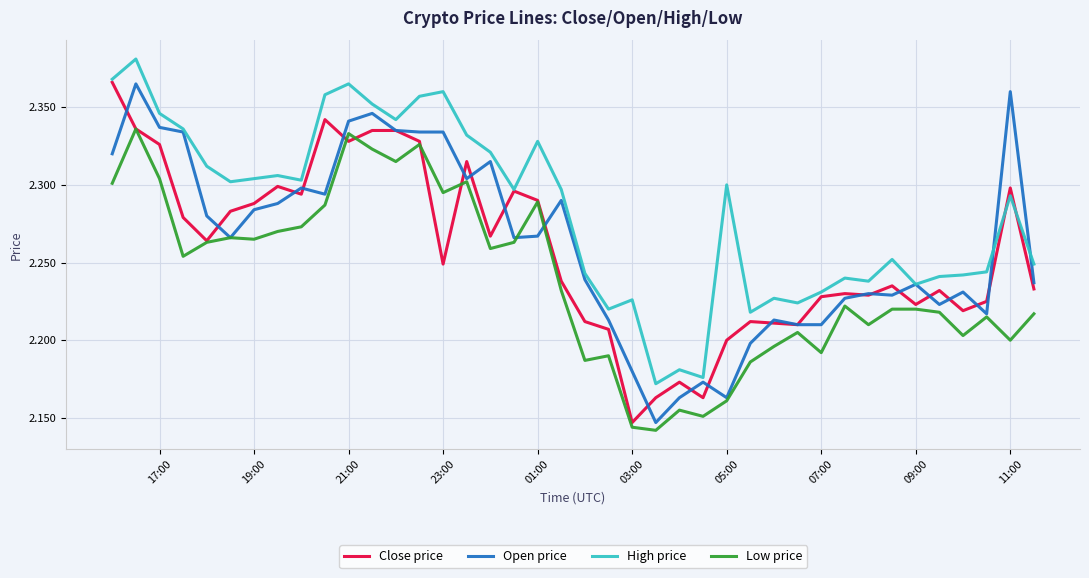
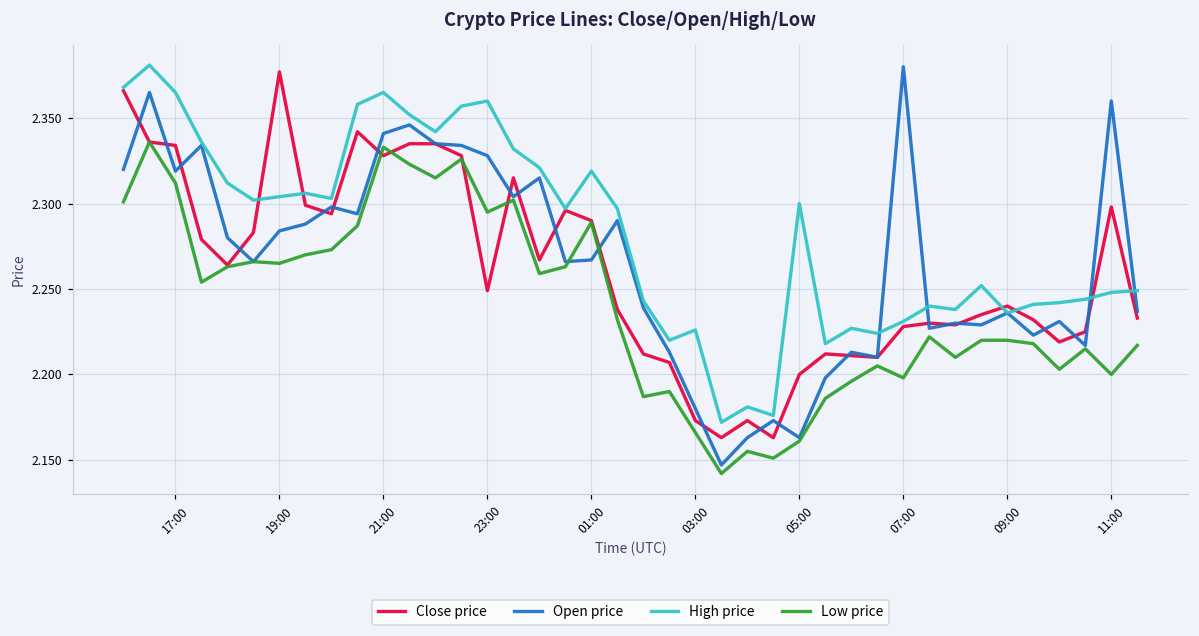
  {
    "Close price": {
-     "17:00": 2.326,
-     "19:00": 2.288,
+     "17:00": 2.334,
+     "19:00": 2.377,
      "21:00": 2.328,
      "23:00": 2.249,
-     "03:00": 2.147,
+     "03:00": 2.173,
      "05:00": 2.200,
      "07:00": 2.228,
-     "09:00": 2.223,
+     "09:00": 2.240,
      "11:00": 2.298
    },
    "Open price": {
-     "17:00": 2.337,
+     "17:00": 2.319,
      "19:00": 2.284,
      "21:00": 2.341,
-     "23:00": 2.334,
+     "23:00": 2.328,
      "01:00": 2.267,
      "03:00": 2.180,
      "05:00": 2.163,
-     "07:00": 2.21,
+     "07:00": 2.38,
      "11:00": 2.360
    },
    "High price": {
-     "17:00": 2.346,
+     "17:00": 2.365,
      "19:00": 2.304,
      "21:00": 2.365,
      "23:00": 2.360,
-     "01:00": 2.328,
+     "01:00": 2.319,
      "03:00": 2.226,
      "05:00": 2.300,
      "07:00": 2.231,
-     "11:00": 2.293
+     "11:00": 2.248
    },
    "Low price": {
-     "17:00": 2.304,
+     "17:00": 2.312,
      "19:00": 2.265,
      "21:00": 2.333,
      "23:00": 2.295,
-     "03:00": 2.144,
+     "03:00": 2.166,
      "05:00": 2.161,
-     "07:00": 2.192,
+     "07:00": 2.198,
      "09:00": 2.220,
      "11:00": 2.200
    }
  }
